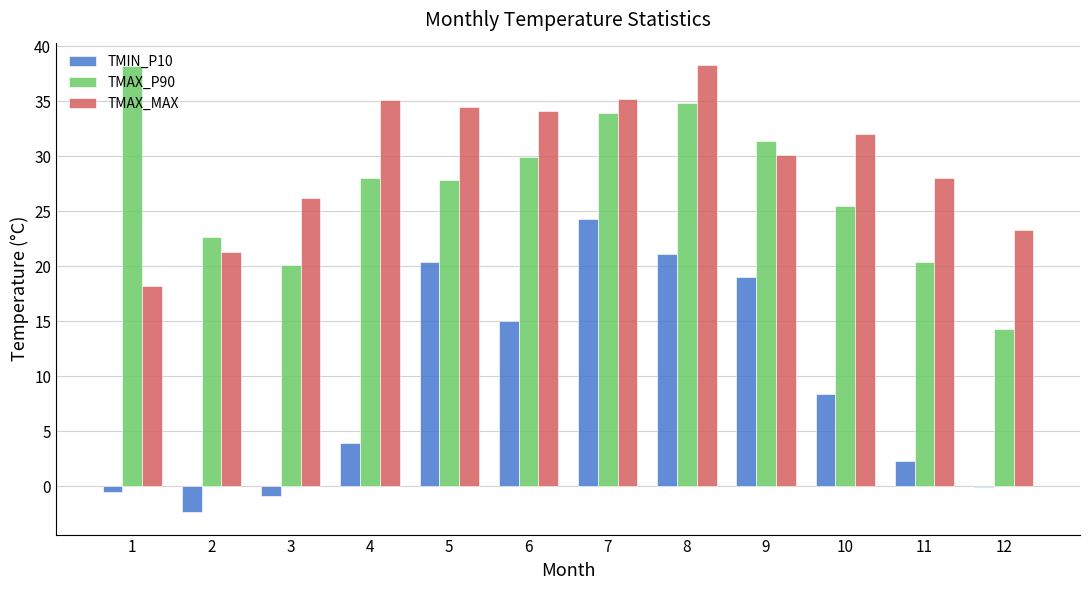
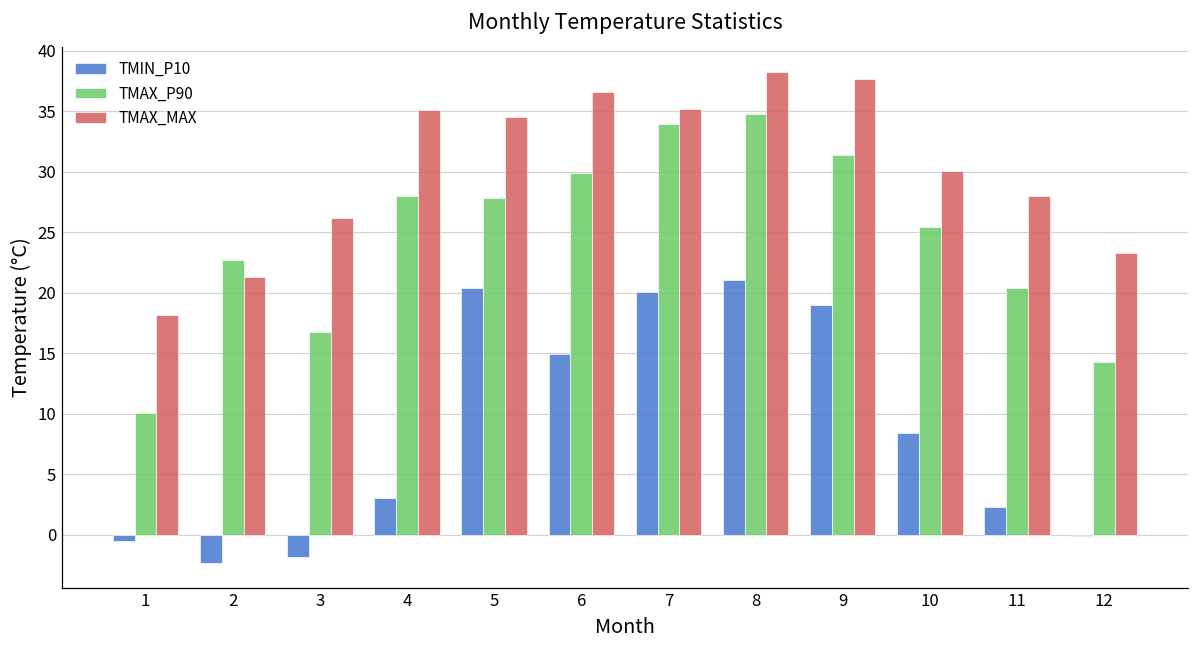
  {
    "TMIN_P10": {
      "1": -0.6,
      "2": -2.4,
-     "3": -0.9,
-     "4": 3.9,
+     "3": -1.8,
+     "4": 3.0,
      "5": 20.4,
      "6": 15.0,
-     "7": 24.3,
+     "7": 20.1,
      "8": 21.1,
      "9": 19.0,
      "10": 8.4,
      "11": 2.3
    },
    "TMAX_P90": {
-     "1": 38.2,
+     "1": 10.1,
      "2": 22.7,
-     "3": 20.1,
+     "3": 16.8,
      "4": 28.0,
      "5": 27.9,
      "6": 29.9,
      "7": 33.9,
      "8": 34.8,
      "9": 31.4,
      "10": 25.5,
      "11": 20.4,
      "12": 14.3
    },
    "TMAX_MAX": {
      "1": 18.2,
      "2": 21.3,
      "3": 26.2,
      "4": 35.1,
      "5": 34.5,
-     "6": 34.1,
+     "6": 36.6,
      "7": 35.2,
      "8": 38.3,
-     "9": 30.1,
-     "10": 32.0,
+     "9": 37.7,
+     "10": 30.1,
      "11": 28.0,
      "12": 23.3
    }
  }
